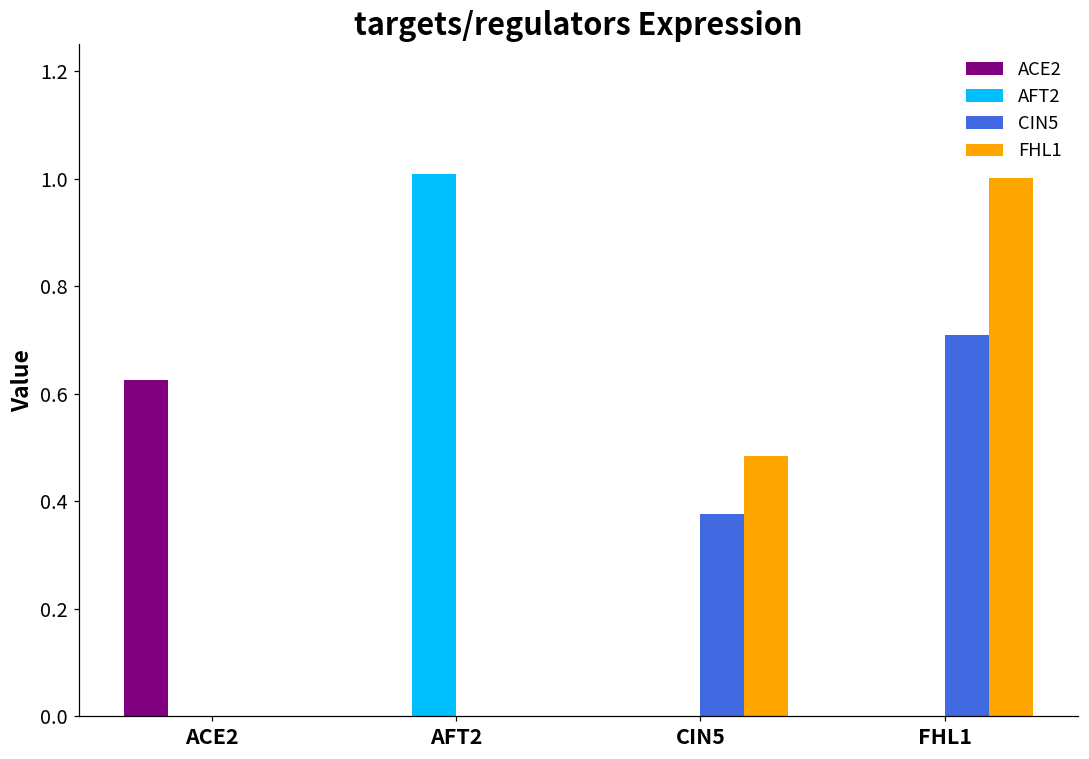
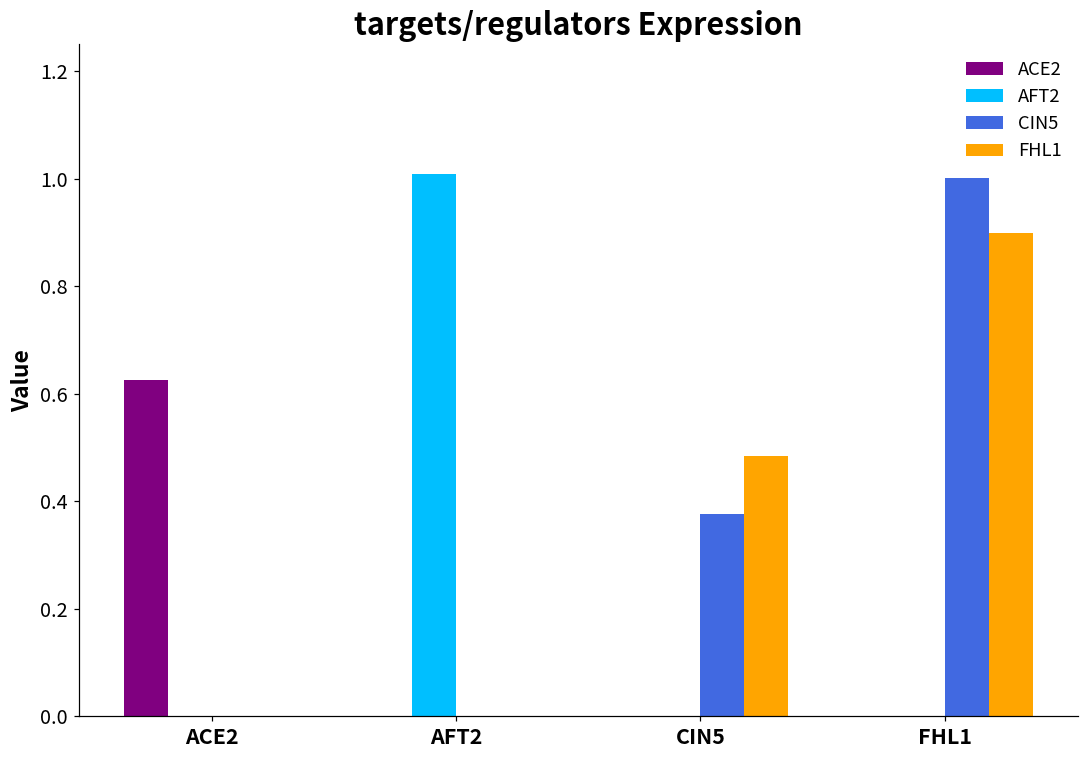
  {
    "ACE2": {
      "ACE2": 0.63,
      "AFT2": 0.00,
      "CIN5": 0.00,
      "FHL1": 0.00
    },
    "AFT2": {
      "ACE2": 0.00,
      "AFT2": 1.01,
      "CIN5": 0.00,
      "FHL1": 0.00
    },
    "CIN5": {
      "ACE2": 0.00,
      "AFT2": 0.00,
      "CIN5": 0.38,
-     "FHL1": 0.71
+     "FHL1": 1.00
    },
    "FHL1": {
      "ACE2": 0.00,
      "AFT2": 0.00,
      "CIN5": 0.48,
-     "FHL1": 1.00
+     "FHL1": 0.90
    }
  }
